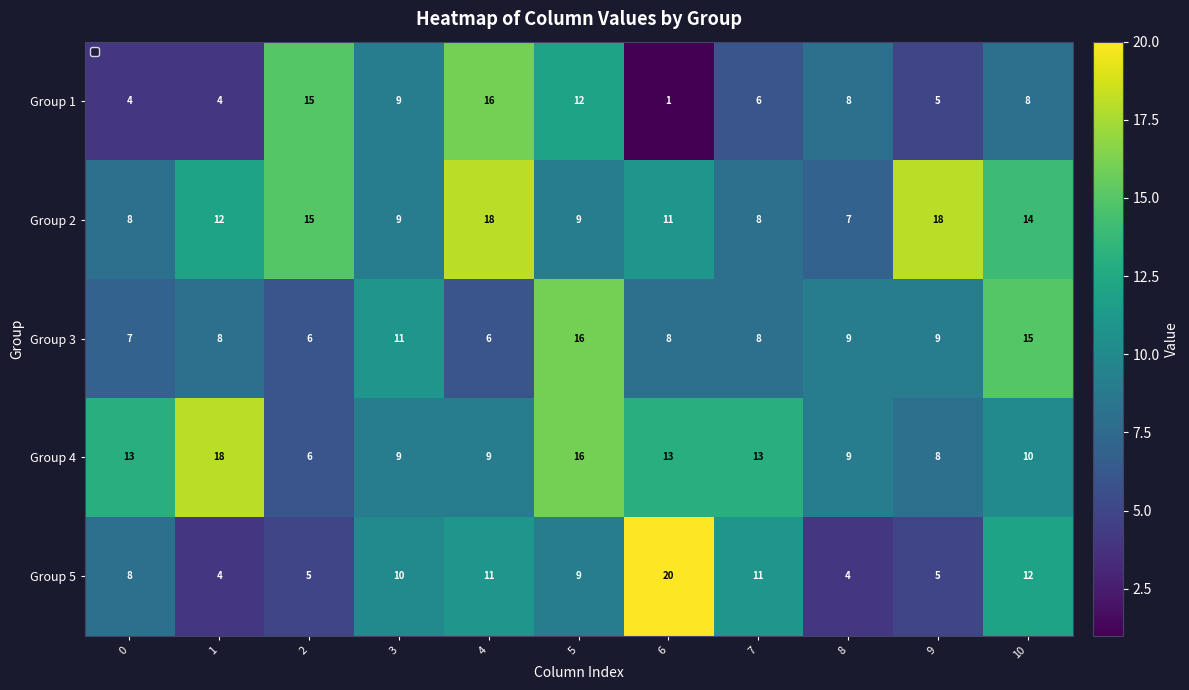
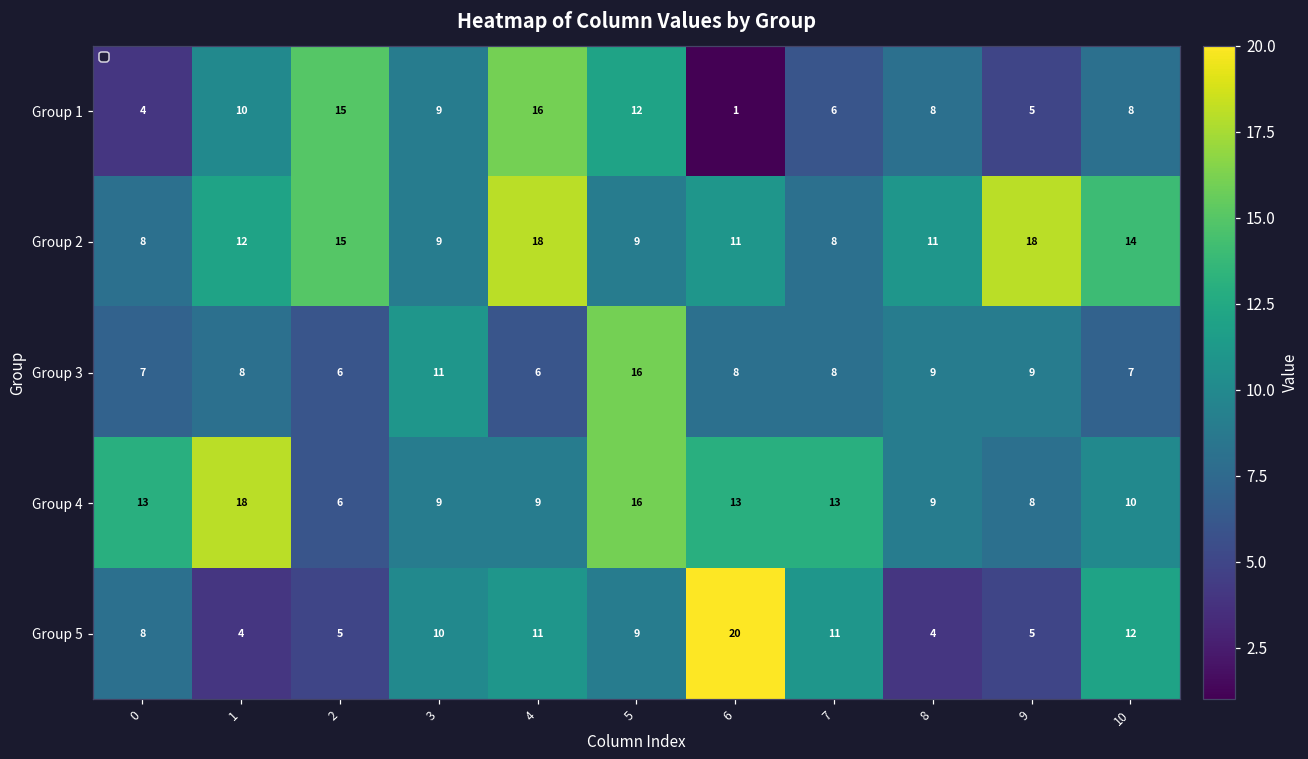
  {
    "Group 1": {
      "0": 4,
-     "1": 4,
+     "1": 10,
      "2": 15,
      "3": 9,
      "4": 16,
      "5": 12,
      "6": 1,
      "7": 6,
      "8": 8,
      "9": 5,
      "10": 8
    },
    "Group 2": {
      "0": 8,
      "1": 12,
      "2": 15,
      "3": 9,
      "4": 18,
      "5": 9,
      "6": 11,
      "7": 8,
-     "8": 7,
+     "8": 11,
      "9": 18,
      "10": 14
    },
    "Group 3": {
      "0": 7,
      "1": 8,
      "2": 6,
      "3": 11,
      "4": 6,
      "5": 16,
      "6": 8,
      "7": 8,
      "8": 9,
      "9": 9,
-     "10": 15
+     "10": 7
    },
    "Group 4": {
      "0": 13,
      "1": 18,
      "2": 6,
      "3": 9,
      "4": 9,
      "5": 16,
      "6": 13,
      "7": 13,
      "8": 9,
      "9": 8,
      "10": 10
    },
    "Group 5": {
      "0": 8,
      "1": 4,
      "2": 5,
      "3": 10,
      "4": 11,
      "5": 9,
      "6": 20,
      "7": 11,
      "8": 4,
      "9": 5,
      "10": 12
    }
  }
